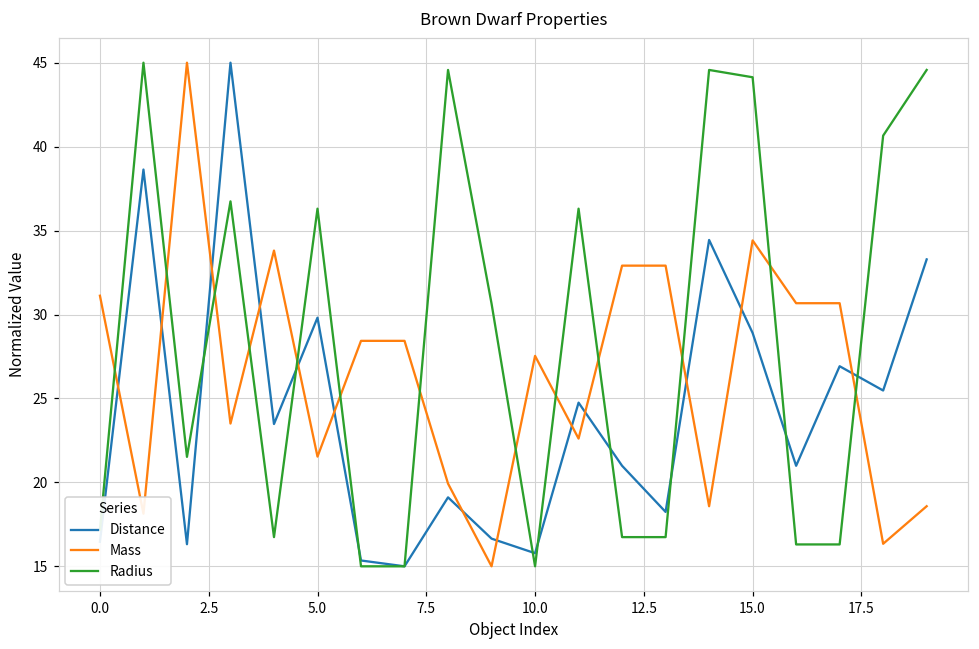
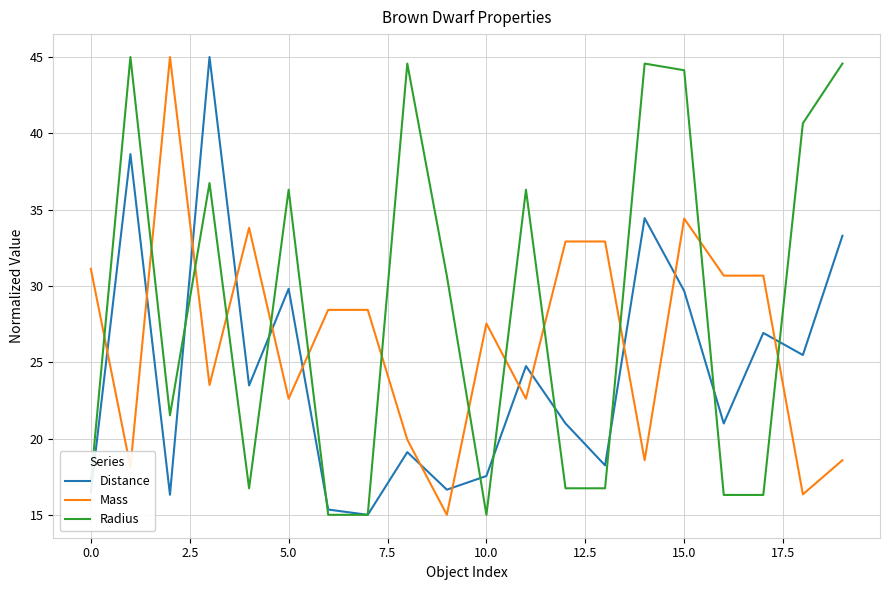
  {
    "Distance": {
      "5.0": 29.8,
-     "10.0": 15.8,
-     "15.0": 28.9
+     "10.0": 17.5,
+     "15.0": 29.7
    },
    "Mass": {
      "0.0": 31.1,
-     "5.0": 21.5,
+     "5.0": 22.6,
      "10.0": 27.5,
      "15.0": 34.4
    },
    "Radius": {
      "5.0": 36.3,
      "10.0": 15.0,
      "15.0": 44.1
    }
  }
